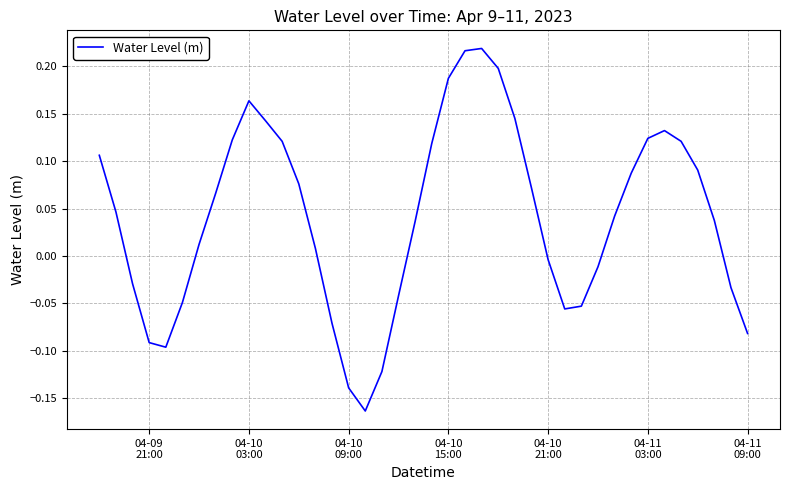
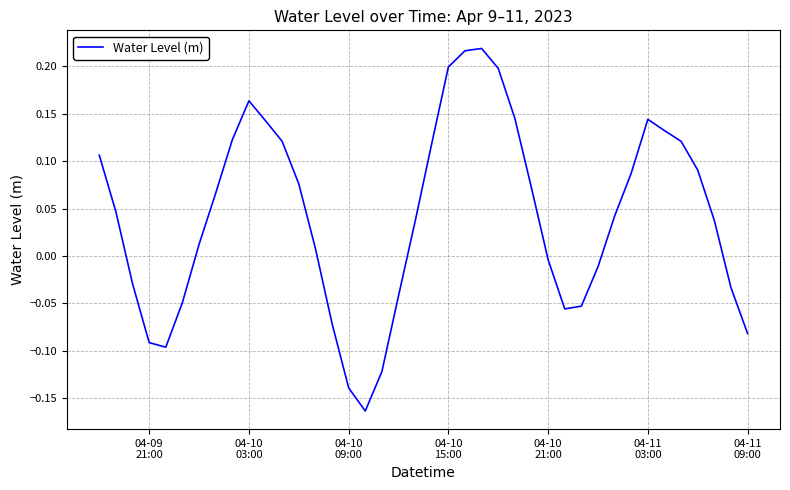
  {
    "04-09 21:00": -0.09,
    "04-10 03:00": 0.16,
    "04-10 09:00": -0.14,
-   "04-10 15:00": 0.19,
+   "04-10 15:00": 0.20,
    "04-10 21:00": 0.00,
-   "04-11 03:00": 0.12,
+   "04-11 03:00": 0.14,
    "04-11 09:00": -0.08
  }
